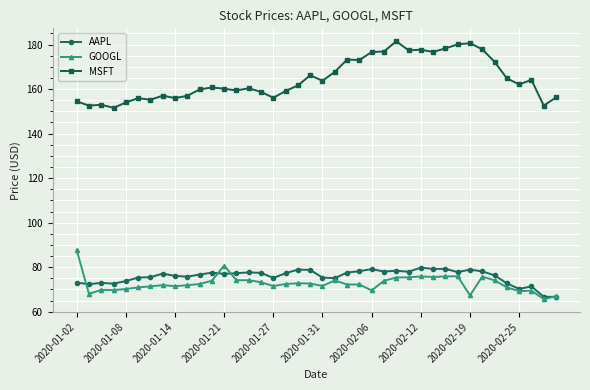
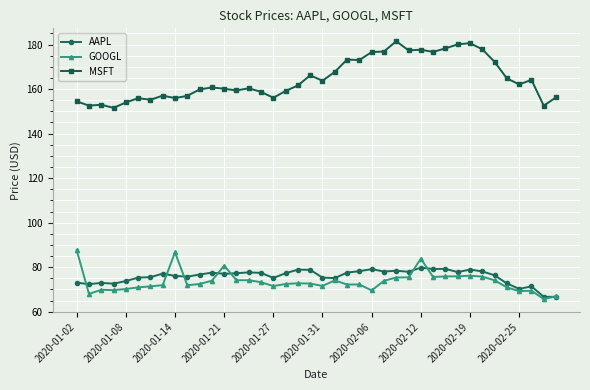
  {
    "GOOGL": {
      "2020-01-02": 88,
      "2020-01-08": 70,
-     "2020-01-14": 71,
+     "2020-01-14": 87,
      "2020-01-21": 81,
      "2020-01-27": 72,
      "2020-01-31": 72,
      "2020-02-06": 70,
-     "2020-02-12": 76,
-     "2020-02-19": 67
+     "2020-02-12": 84,
+     "2020-02-19": 76
    }
  }
